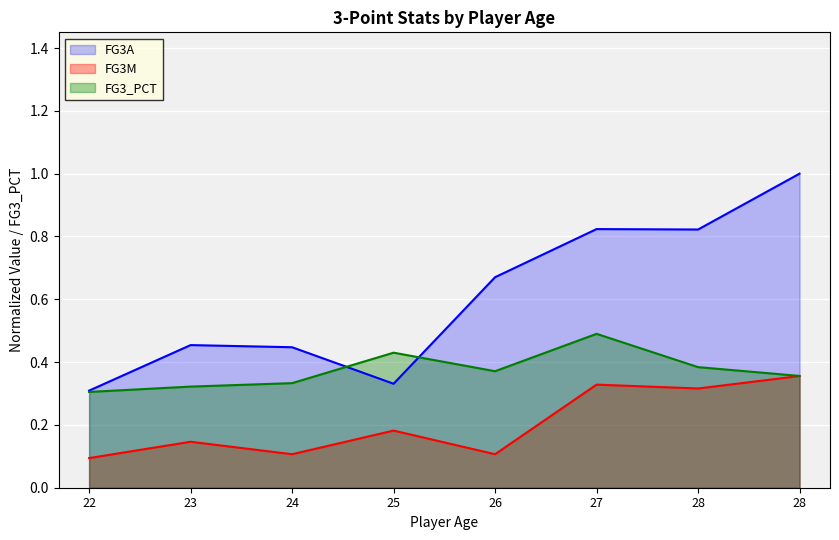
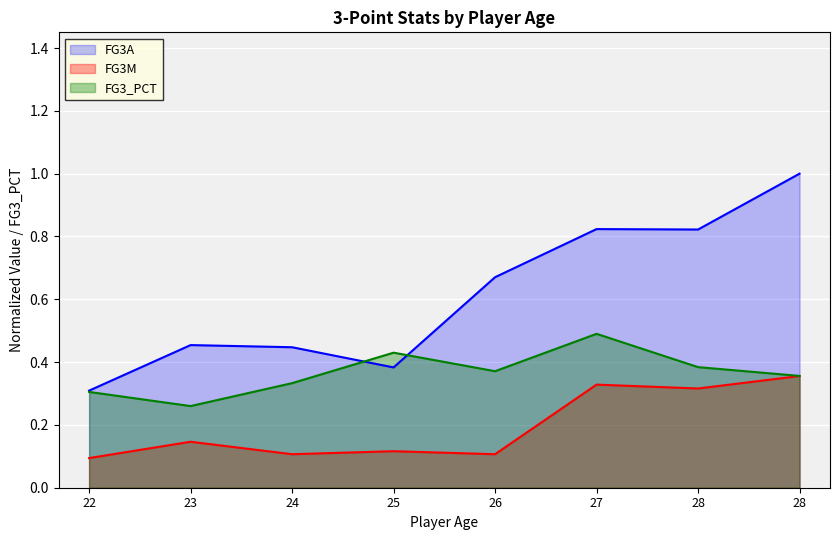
  {
    "FG3A": {
      "23": 0.45,
      "24": 0.45,
-     "25": 0.33,
+     "25": 0.38,
      "26": 0.67,
      "27": 0.82
    },
    "FG3M": {
      "22": 0.09,
      "23": 0.15,
      "24": 0.11,
-     "25": 0.18,
+     "25": 0.12,
      "26": 0.11,
      "27": 0.33
    },
    "FG3_PCT": {
-     "23": 0.32,
+     "23": 0.26,
      "24": 0.33,
      "25": 0.43,
      "26": 0.37,
      "27": 0.49
    }
  }
